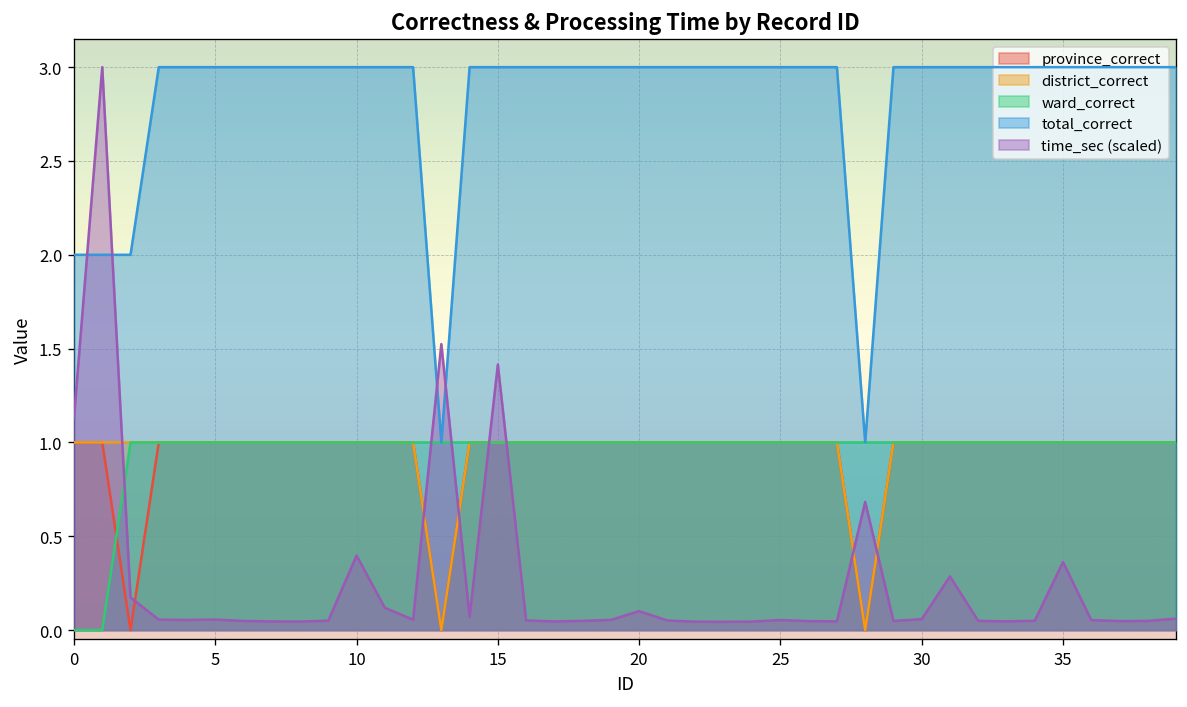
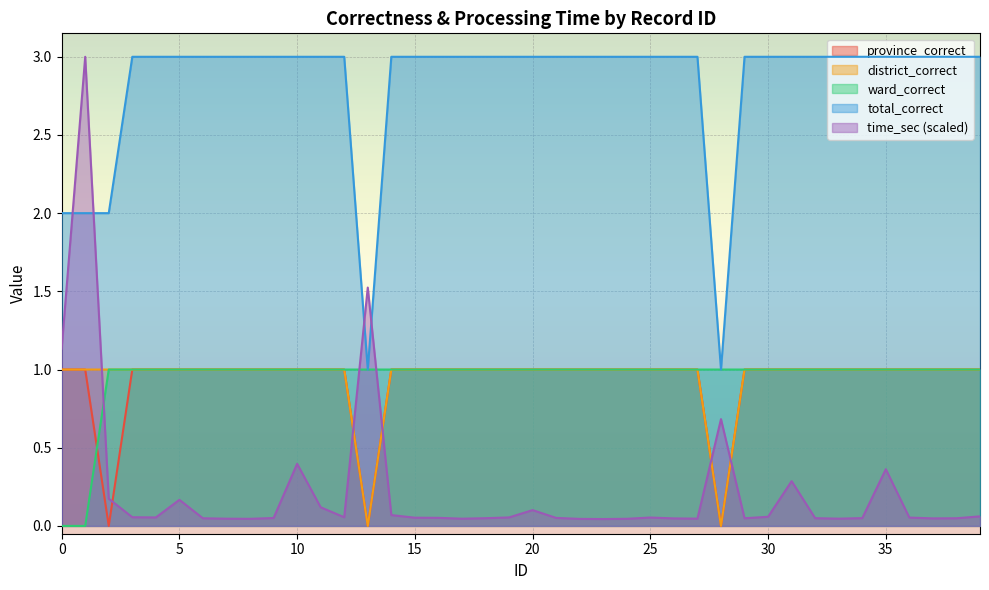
  {
    "ward_correct": {
      "0": 0.00
    },
    "total_correct": {
      "0": 2.00,
      "5": 3.00,
      "10": 3.00,
      "15": 3.00,
      "20": 3.00,
      "25": 3.00,
      "30": 3.00
    },
    "time_sec (scaled)": {
      "0": 1.13,
-     "5": 0.06,
+     "5": 0.17,
      "10": 0.40,
-     "15": 1.42,
+     "15": 0.05,
      "20": 0.10,
      "25": 0.05,
      "30": 0.06,
      "35": 0.36
    }
  }
